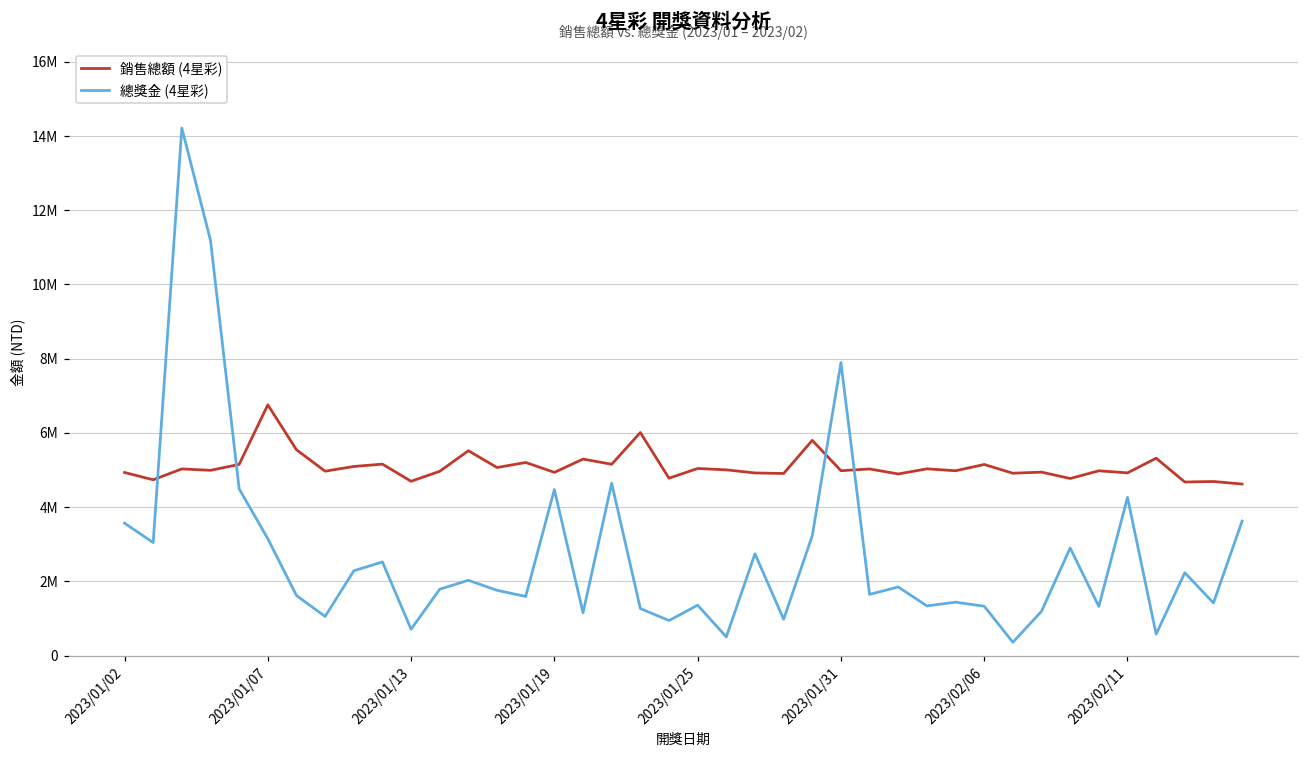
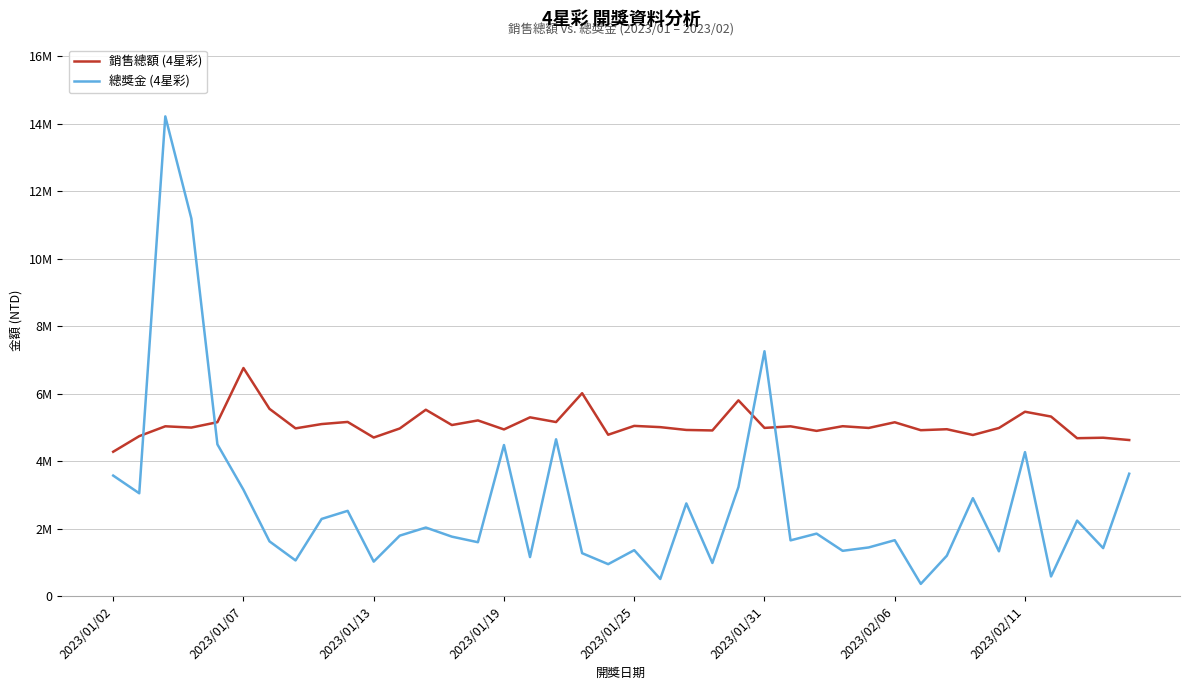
  {
    "銷售總額 (4星彩)": {
-     "2023/01/02": 4900000,
+     "2023/01/02": 4300000,
      "2023/01/07": 6800000,
      "2023/01/13": 4700000,
      "2023/01/19": 4900000,
      "2023/01/25": 5000000,
      "2023/01/31": 5000000,
      "2023/02/06": 5100000,
-     "2023/02/11": 4900000
+     "2023/02/11": 5500000
    },
    "總獎金 (4星彩)": {
      "2023/01/02": 3600000,
      "2023/01/07": 3200000,
-     "2023/01/13": 700000,
+     "2023/01/13": 1000000,
      "2023/01/19": 4500000,
      "2023/01/25": 1400000,
-     "2023/01/31": 7900000,
-     "2023/02/06": 1300000,
+     "2023/01/31": 7300000,
+     "2023/02/06": 1700000,
      "2023/02/11": 4300000
    }
  }
